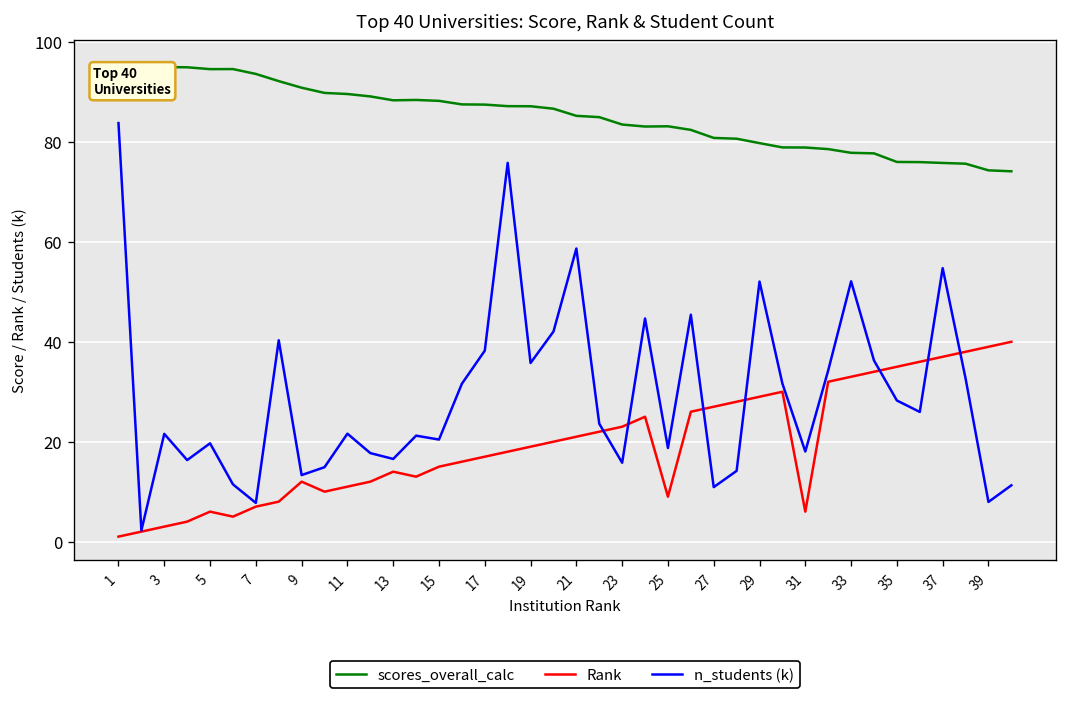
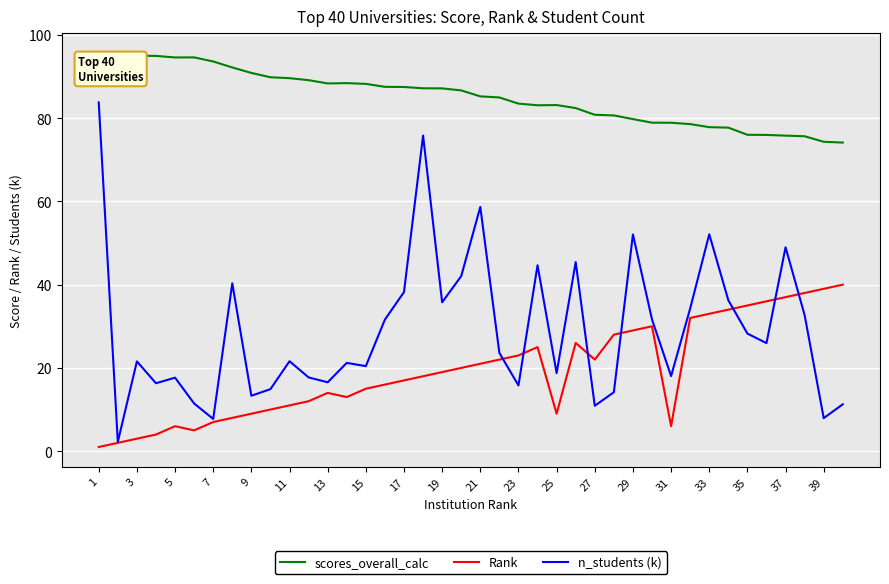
  {
    "scores_overall_calc": {
      "5": 95,
      "7": 94,
      "9": 91,
      "11": 90,
      "13": 88,
      "15": 88,
      "17": 87,
      "19": 87,
      "21": 85,
      "23": 83,
      "25": 83,
      "27": 81,
      "29": 80,
      "31": 79,
      "33": 78,
      "35": 76,
      "37": 76,
      "39": 74
    },
    "Rank": {
      "1": 1,
      "3": 3,
      "5": 6,
      "7": 7,
-     "9": 12,
+     "9": 9,
      "11": 11,
      "13": 14,
      "15": 15,
      "17": 17,
      "19": 19,
      "21": 21,
      "23": 23,
      "25": 9,
-     "27": 27,
+     "27": 22,
      "29": 29,
      "31": 6,
      "33": 33,
      "35": 35,
      "37": 37,
      "39": 39
    },
    "n_students (k)": {
      "1": 84,
      "3": 22,
-     "5": 20,
+     "5": 18,
      "7": 8,
      "9": 13,
      "11": 22,
      "13": 17,
      "15": 20,
      "17": 38,
      "19": 36,
      "21": 59,
      "23": 16,
      "25": 19,
      "27": 11,
      "29": 52,
      "31": 18,
      "33": 52,
      "35": 28,
-     "37": 55,
+     "37": 49,
      "39": 8
    }
  }
